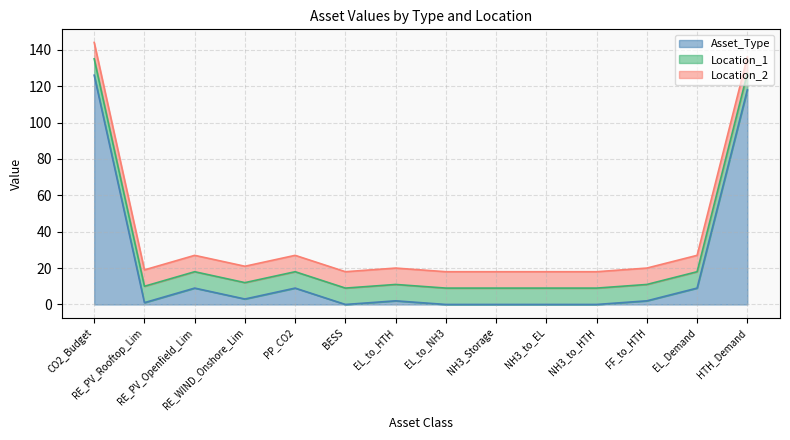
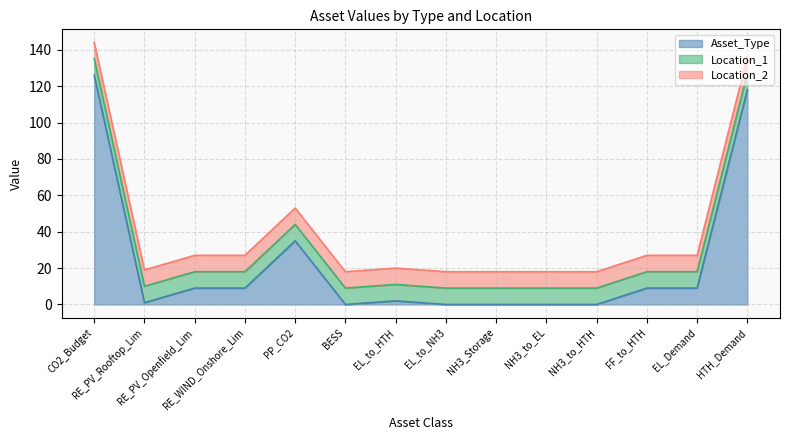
  {
    "Asset_Type": {
      "CO2_Budget": 126,
      "RE_PV_Rooftop_Lim": 1,
      "RE_PV_Openfield_Lim": 9,
-     "RE_WIND_Onshore_Lim": 3,
-     "PP_CO2": 9,
+     "RE_WIND_Onshore_Lim": 9,
+     "PP_CO2": 35,
      "BESS": 0,
      "EL_to_HTH": 2,
      "EL_to_NH3": 0,
      "NH3_Storage": 0,
      "NH3_to_EL": 0,
      "NH3_to_HTH": 0,
-     "FF_to_HTH": 2,
+     "FF_to_HTH": 9,
      "EL_Demand": 9,
      "HTH_Demand": 118
    },
    "Location_1": {
      "CO2_Budget": 9,
      "RE_PV_Rooftop_Lim": 9,
      "RE_PV_Openfield_Lim": 9,
      "RE_WIND_Onshore_Lim": 9,
      "PP_CO2": 9,
      "BESS": 9,
      "EL_to_HTH": 9,
      "EL_to_NH3": 9,
      "NH3_Storage": 9,
      "NH3_to_EL": 9,
      "NH3_to_HTH": 9,
      "FF_to_HTH": 9,
      "EL_Demand": 9
    },
    "Location_2": {
      "CO2_Budget": 9,
      "RE_PV_Rooftop_Lim": 9,
      "RE_PV_Openfield_Lim": 9,
      "RE_WIND_Onshore_Lim": 9,
      "PP_CO2": 9,
      "BESS": 9,
      "EL_to_HTH": 9,
      "EL_to_NH3": 9,
      "NH3_Storage": 9,
      "NH3_to_EL": 9,
      "NH3_to_HTH": 9,
      "FF_to_HTH": 9,
      "EL_Demand": 9
    }
  }
